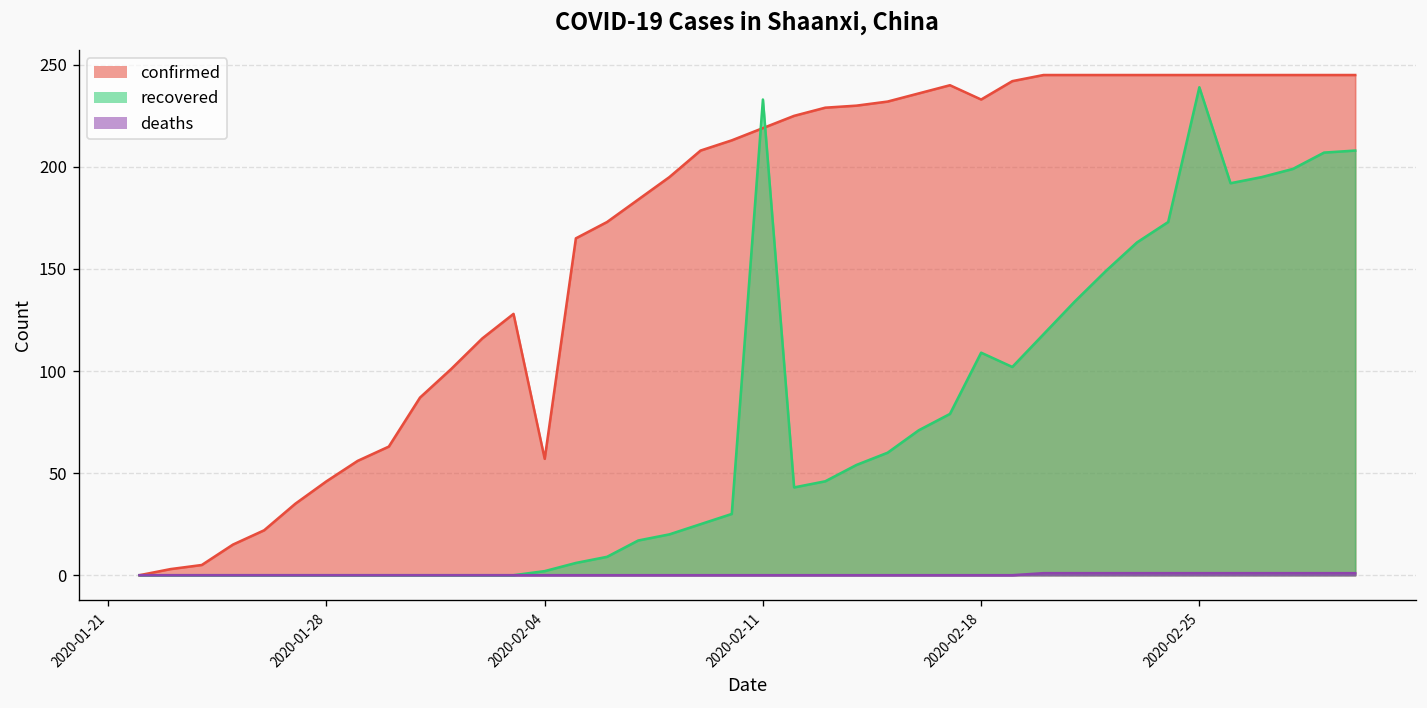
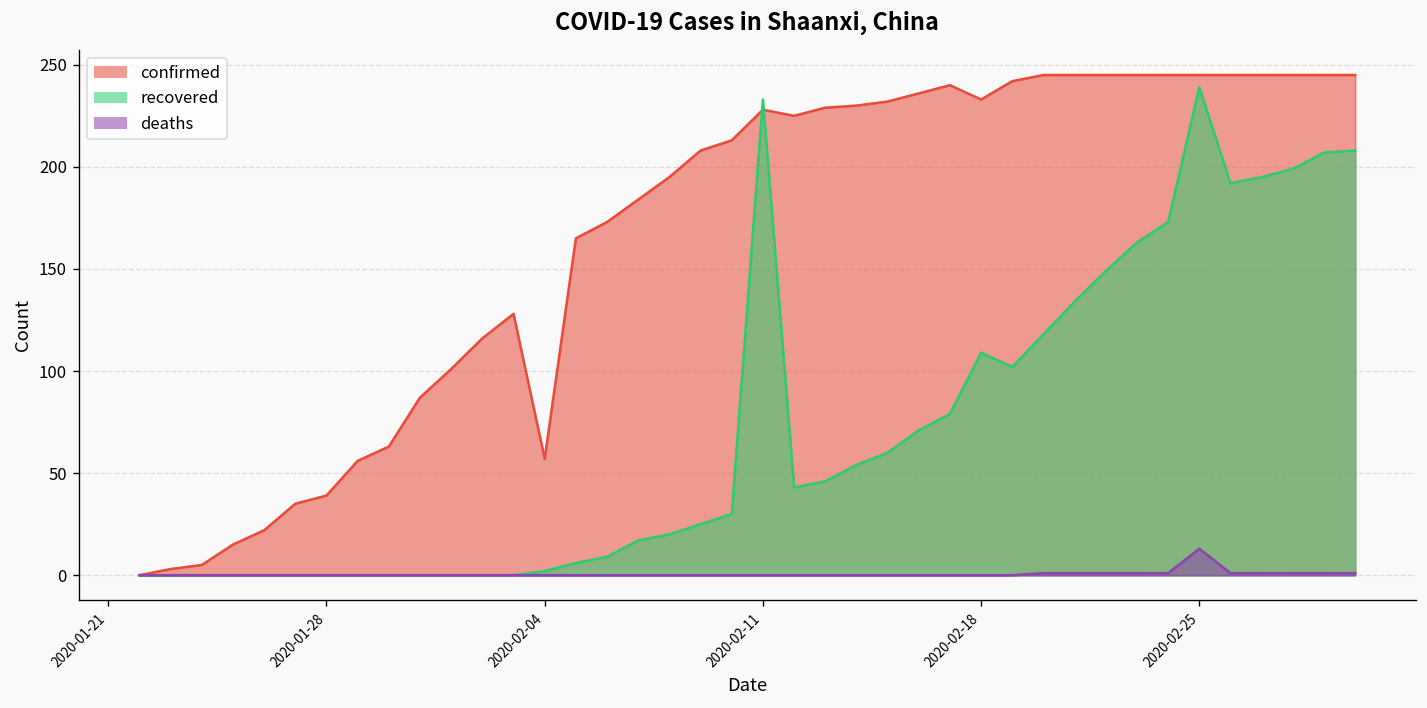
  {
    "confirmed": {
-     "2020-01-28": 46,
+     "2020-01-28": 39,
      "2020-02-04": 57,
-     "2020-02-11": 219,
+     "2020-02-11": 228,
      "2020-02-18": 233,
      "2020-02-25": 245
    },
    "recovered": {
      "2020-02-04": 2,
      "2020-02-11": 233,
      "2020-02-18": 109,
      "2020-02-25": 239
    },
    "deaths": {
      "2020-02-04": 0,
      "2020-02-11": 0,
      "2020-02-18": 0,
-     "2020-02-25": 1
+     "2020-02-25": 13
    }
  }
